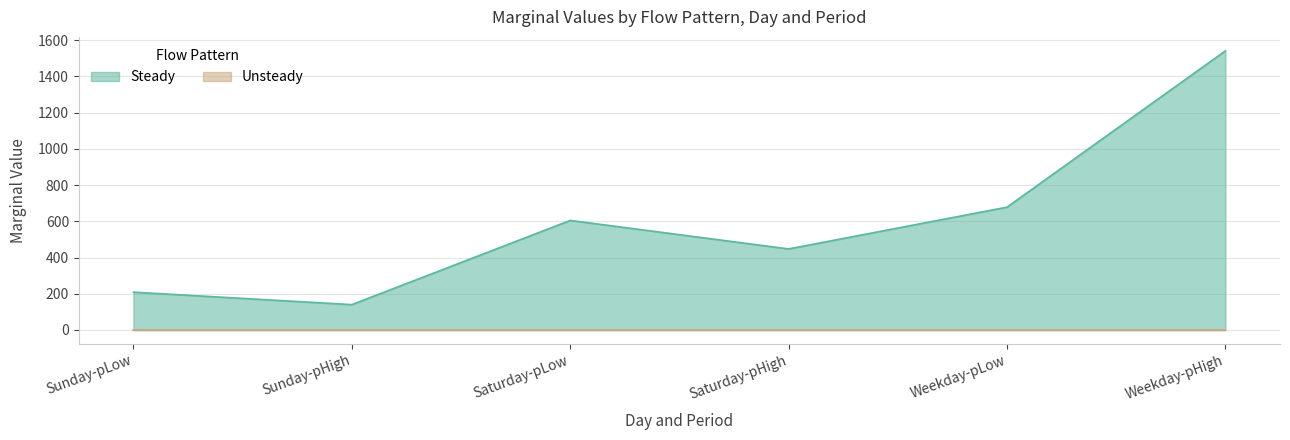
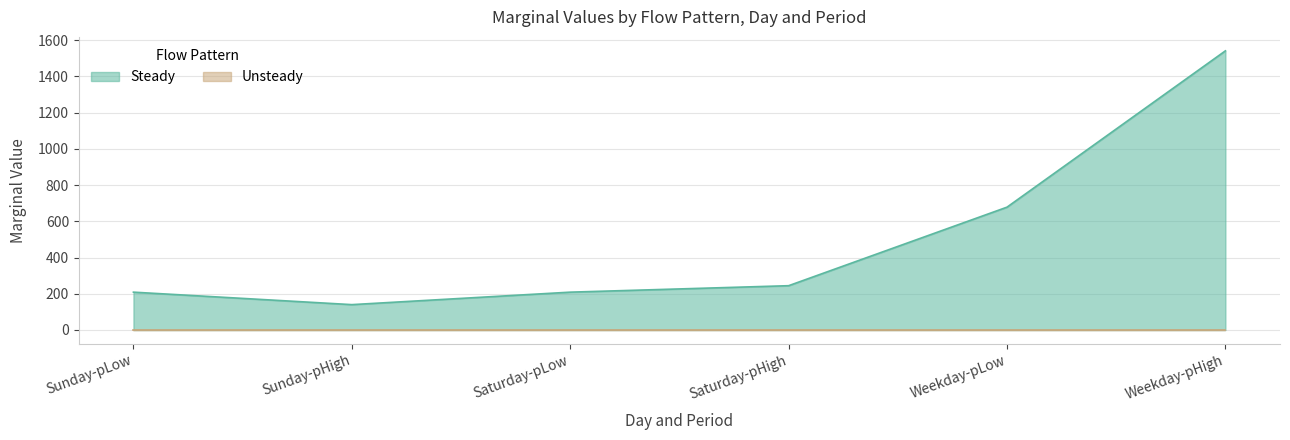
  {
    "Steady": {
      "Sunday-pLow": 210,
      "Sunday-pHigh": 140,
-     "Saturday-pLow": 600,
-     "Saturday-pHigh": 450,
+     "Saturday-pLow": 210,
+     "Saturday-pHigh": 240,
      "Weekday-pLow": 680,
      "Weekday-pHigh": 1540
    },
    "Unsteady": {
      "Sunday-pLow": 0,
      "Sunday-pHigh": 0,
      "Saturday-pLow": 0,
      "Saturday-pHigh": 0,
      "Weekday-pLow": 0,
      "Weekday-pHigh": 0
    }
  }
